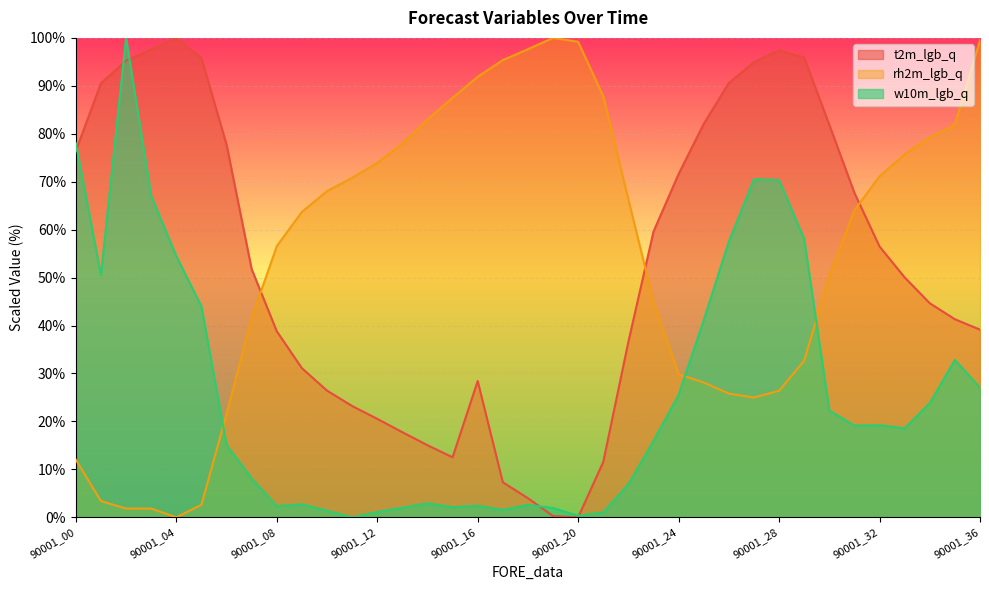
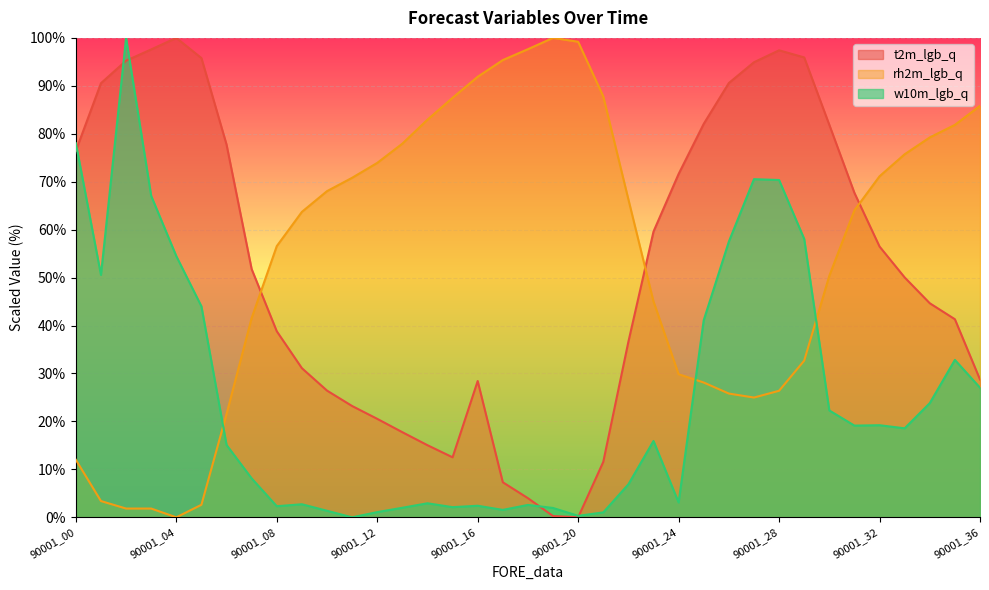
  {
    "t2m_lgb_q": {
      "90001_00": "76%",
      "90001_04": "100%",
      "90001_08": "39%",
      "90001_12": "21%",
      "90001_16": "28%",
      "90001_24": "72%",
      "90001_28": "97%",
      "90001_32": "56%",
-     "90001_36": "39%"
+     "90001_36": "29%"
    },
    "rh2m_lgb_q": {
      "90001_00": "12%",
      "90001_04": "0%",
      "90001_08": "57%",
      "90001_12": "74%",
      "90001_16": "92%",
      "90001_20": "99%",
      "90001_24": "30%",
      "90001_28": "26%",
      "90001_32": "71%",
-     "90001_36": "100%"
+     "90001_36": "86%"
    },
    "w10m_lgb_q": {
      "90001_00": "78%",
      "90001_04": "54%",
      "90001_08": "2%",
      "90001_12": "1%",
      "90001_16": "2%",
-     "90001_24": "26%",
+     "90001_24": "3%",
      "90001_28": "70%",
      "90001_32": "19%",
      "90001_36": "27%"
    }
  }
